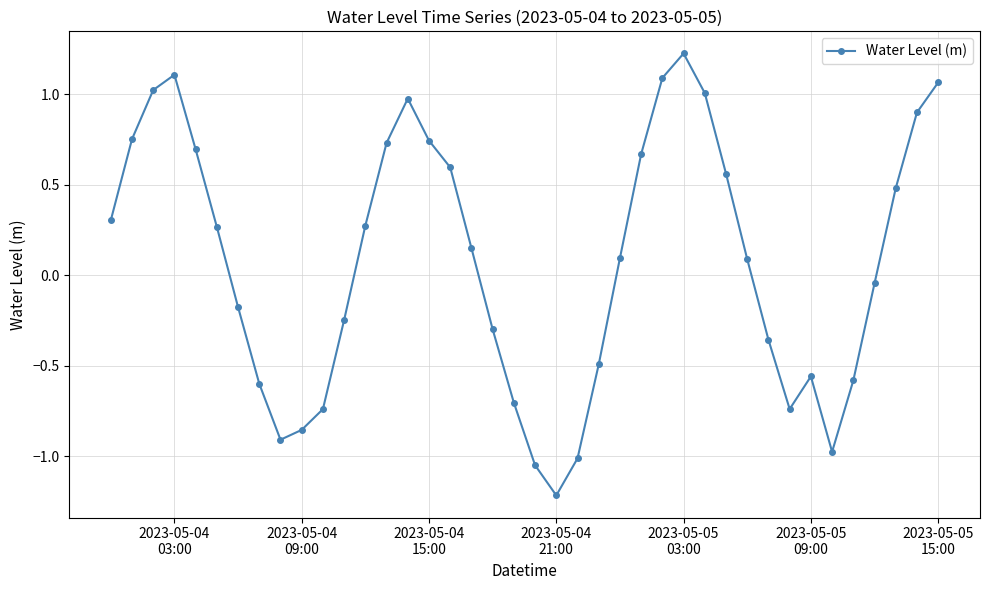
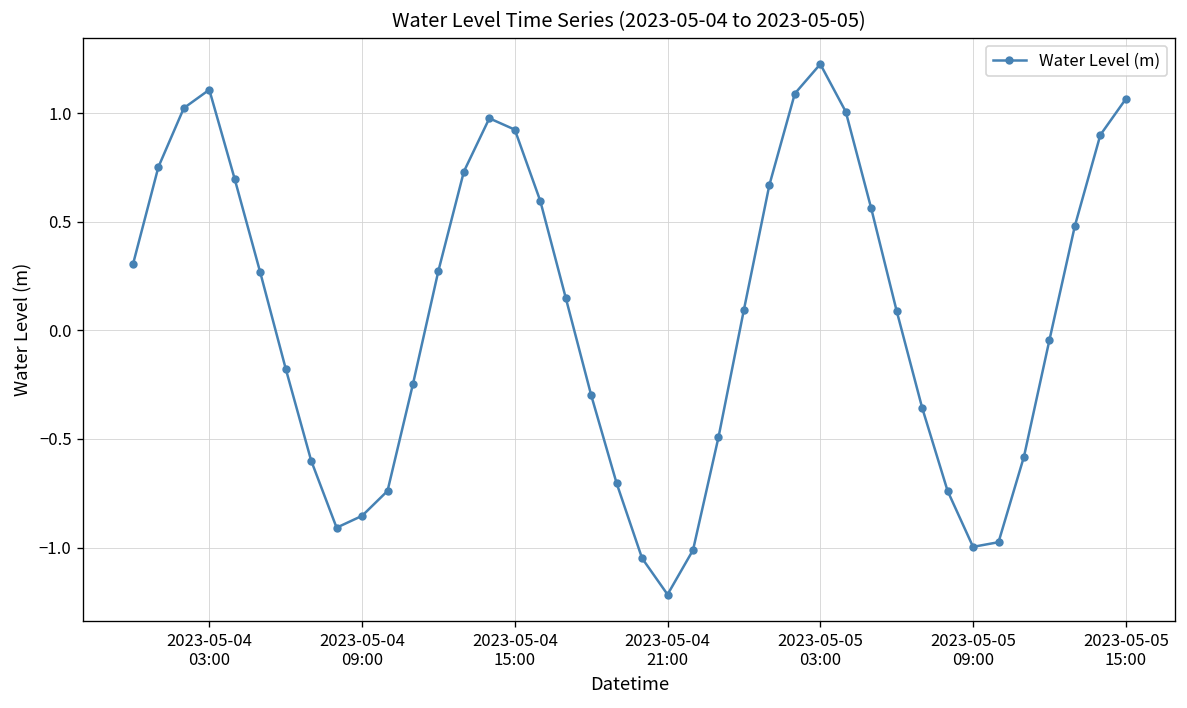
  {
    "2023-05-04 03:00": 1.11,
    "2023-05-04 09:00": -0.85,
-   "2023-05-04 15:00": 0.74,
+   "2023-05-04 15:00": 0.92,
    "2023-05-04 21:00": -1.22,
    "2023-05-05 03:00": 1.23,
-   "2023-05-05 09:00": -0.56,
+   "2023-05-05 09:00": -1.00,
    "2023-05-05 15:00": 1.07
  }
